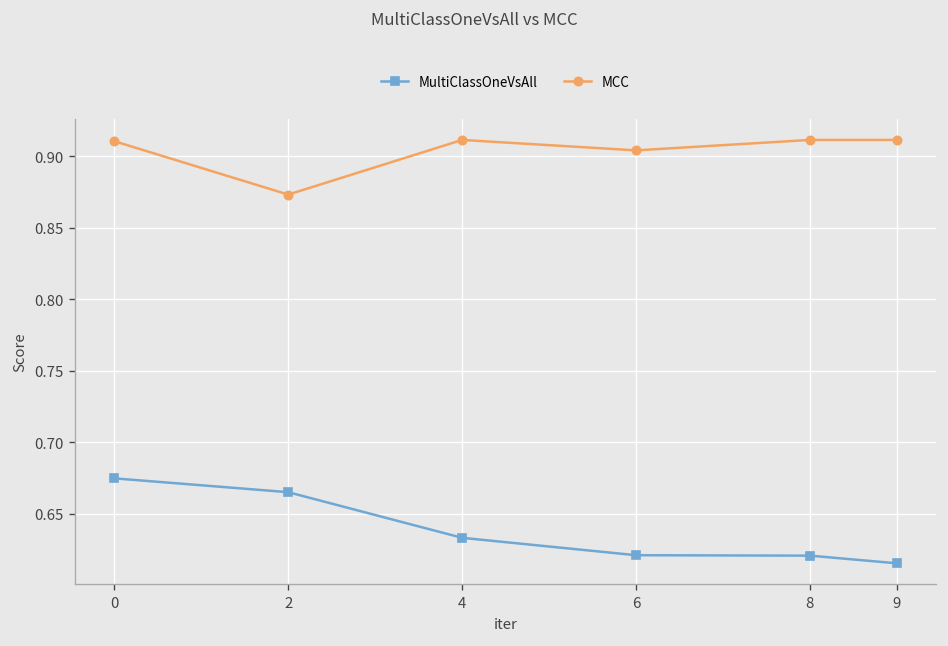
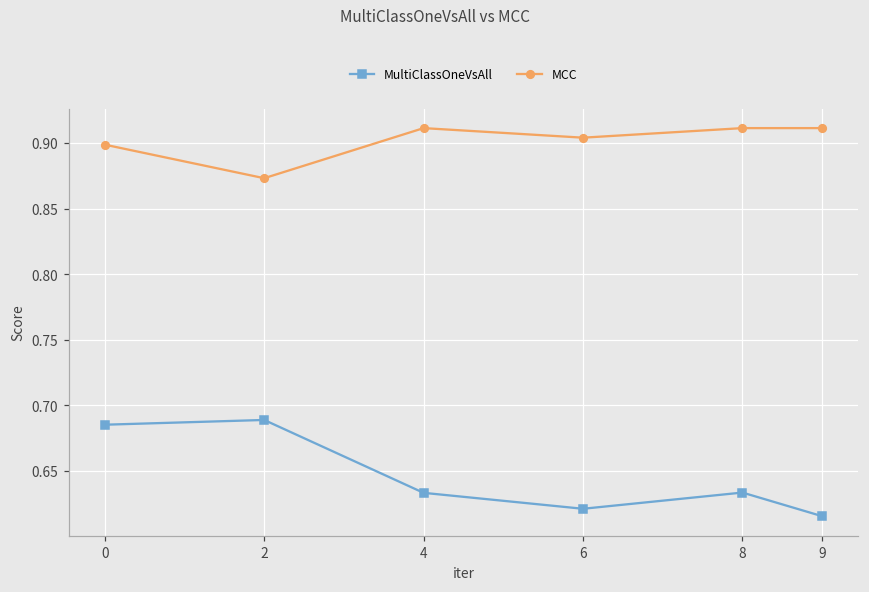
  {
    "MultiClassOneVsAll": {
-     "0": 0.675,
-     "2": 0.665,
+     "0": 0.685,
+     "2": 0.689,
      "4": 0.633,
      "6": 0.621,
-     "8": 0.621,
+     "8": 0.633,
      "9": 0.615
    },
    "MCC": {
-     "0": 0.911,
+     "0": 0.899,
      "2": 0.873,
      "4": 0.911,
      "6": 0.904,
      "8": 0.911,
      "9": 0.911
    }
  }
